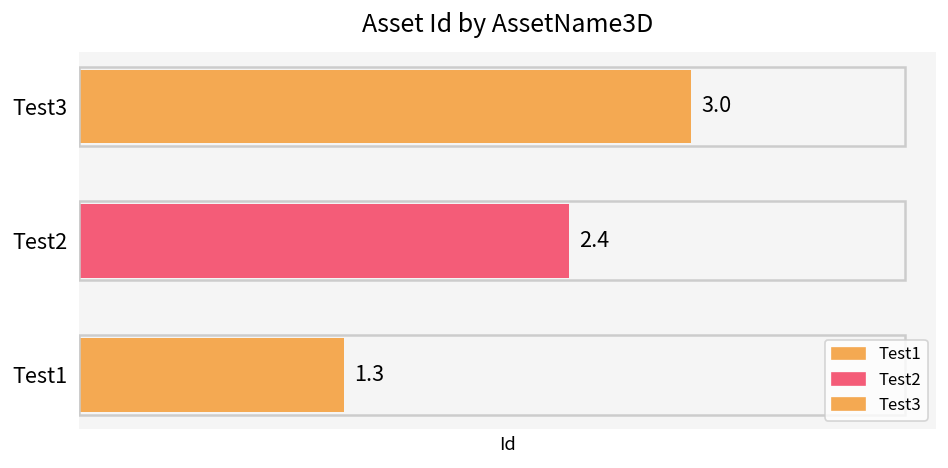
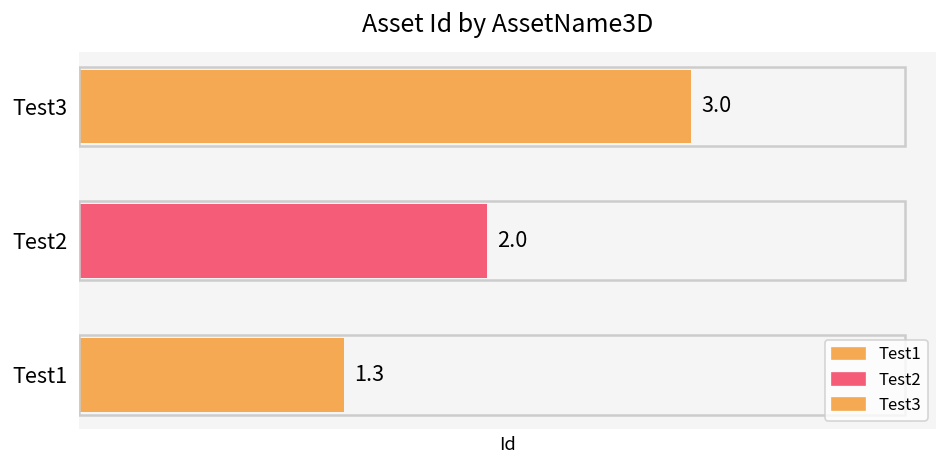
  {
    "Test3": 3.0,
-   "Test2": 2.4,
+   "Test2": 2.0,
    "Test1": 1.3
  }
